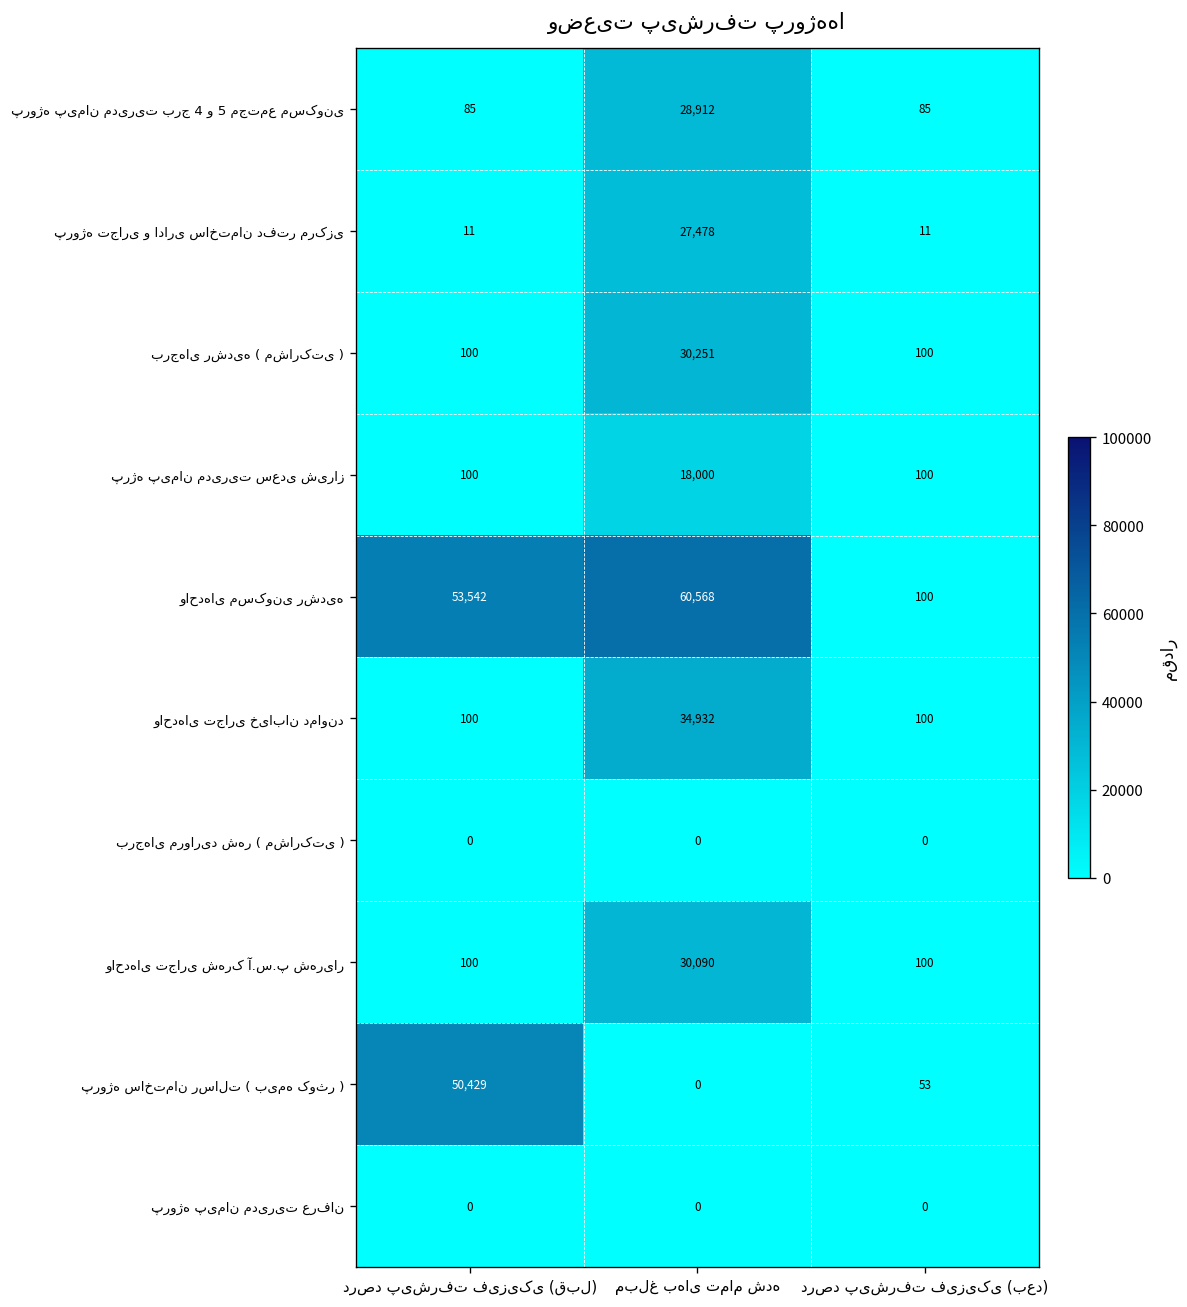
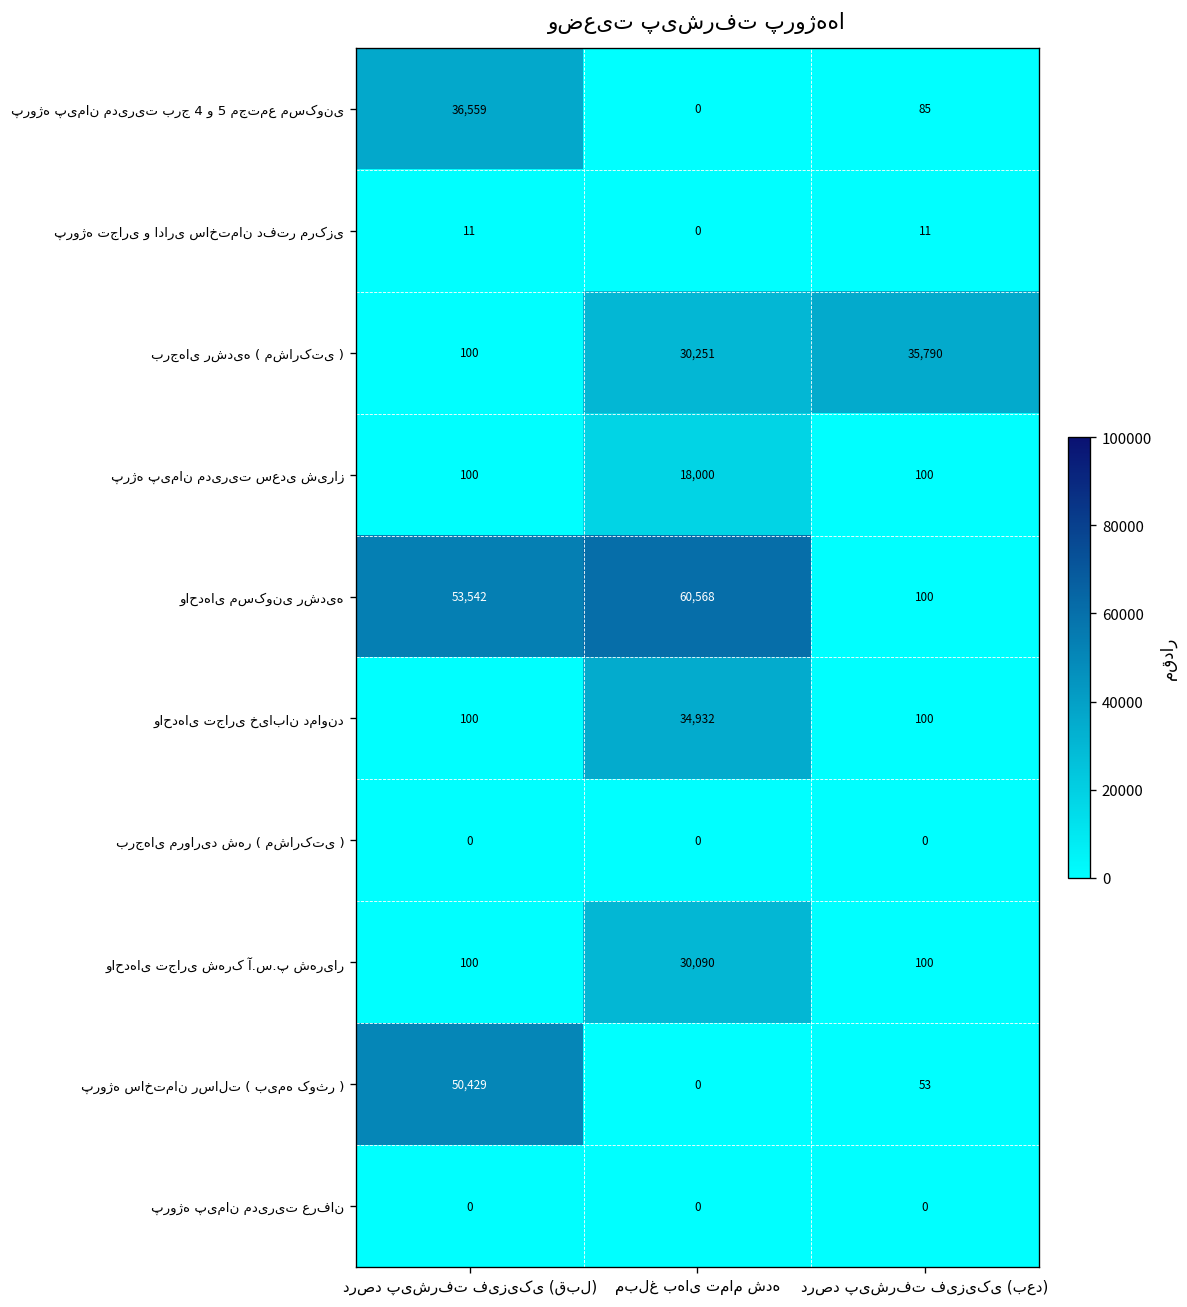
  {
    "پروژه پیمان مدیریت برج 4 و 5 مجتمع مسکونی": {
-     "درصد پیشرفت فیزیکی (قبل)": "85",
-     "مبلغ بهای تمام شده": "28,912",
+     "درصد پیشرفت فیزیکی (قبل)": "36,559",
+     "مبلغ بهای تمام شده": "0",
      "درصد پیشرفت فیزیکی (بعد)": "85"
    },
    "پروژه تجاری و اداری ساختمان دفتر مرکزی": {
      "درصد پیشرفت فیزیکی (قبل)": "11",
-     "مبلغ بهای تمام شده": "27,478",
+     "مبلغ بهای تمام شده": "0",
      "درصد پیشرفت فیزیکی (بعد)": "11"
    },
    "برجهای رشدیه ( مشارکتی )": {
      "درصد پیشرفت فیزیکی (قبل)": "100",
      "مبلغ بهای تمام شده": "30,251",
-     "درصد پیشرفت فیزیکی (بعد)": "100"
+     "درصد پیشرفت فیزیکی (بعد)": "35,790"
    },
    "پرژه پیمان مدیریت سعدی شیراز": {
      "درصد پیشرفت فیزیکی (قبل)": "100",
      "مبلغ بهای تمام شده": "18,000",
      "درصد پیشرفت فیزیکی (بعد)": "100"
    },
    "واحدهای مسکونی رشدیه": {
      "درصد پیشرفت فیزیکی (قبل)": "53,542",
      "مبلغ بهای تمام شده": "60,568",
      "درصد پیشرفت فیزیکی (بعد)": "100"
    },
    "واحدهای تجاری خیابان دماوند": {
      "درصد پیشرفت فیزیکی (قبل)": "100",
      "مبلغ بهای تمام شده": "34,932",
      "درصد پیشرفت فیزیکی (بعد)": "100"
    },
    "برجهای مروارید شهر ( مشارکتی )": {
      "درصد پیشرفت فیزیکی (قبل)": "0",
      "مبلغ بهای تمام شده": "0",
      "درصد پیشرفت فیزیکی (بعد)": "0"
    },
    "واحدهای تجاری شهرک آ.س.پ شهریار": {
      "درصد پیشرفت فیزیکی (قبل)": "100",
      "مبلغ بهای تمام شده": "30,090",
      "درصد پیشرفت فیزیکی (بعد)": "100"
    },
    "پروژه ساختمان رسالت ( بیمه کوثر )": {
      "درصد پیشرفت فیزیکی (قبل)": "50,429",
      "مبلغ بهای تمام شده": "0",
      "درصد پیشرفت فیزیکی (بعد)": "53"
    },
    "پروژه پیمان مدیریت عرفان": {
      "درصد پیشرفت فیزیکی (قبل)": "0",
      "مبلغ بهای تمام شده": "0",
      "درصد پیشرفت فیزیکی (بعد)": "0"
    }
  }
